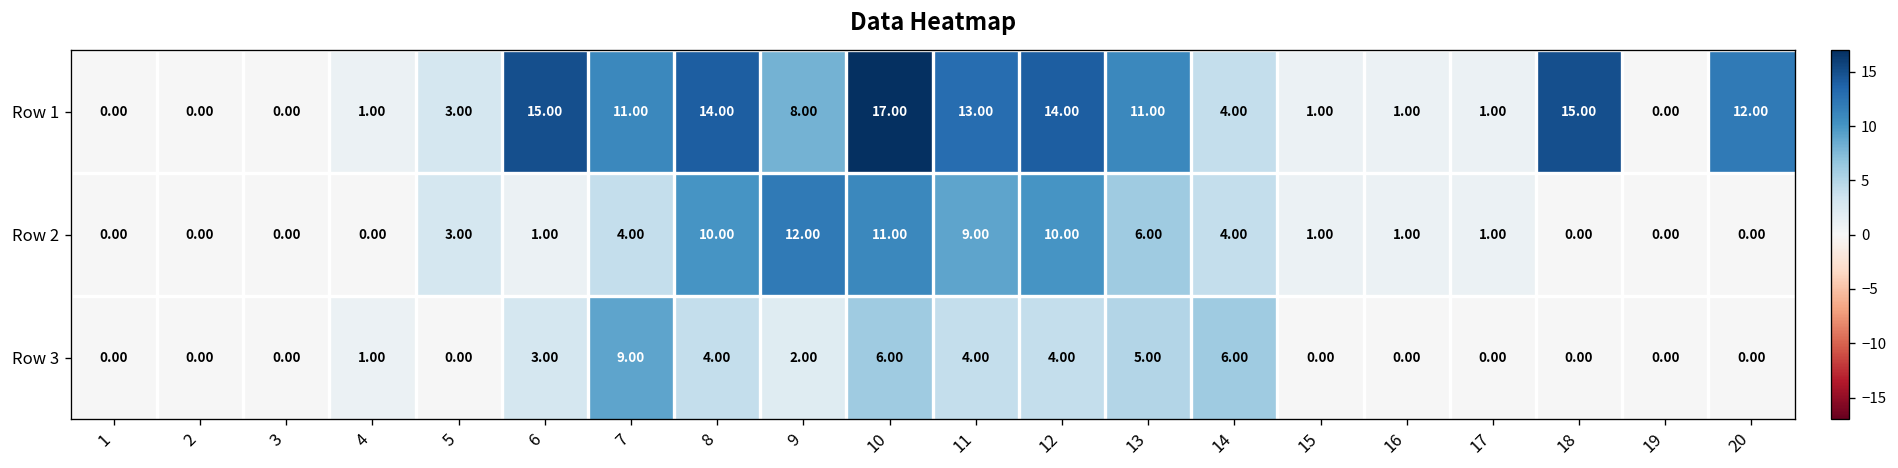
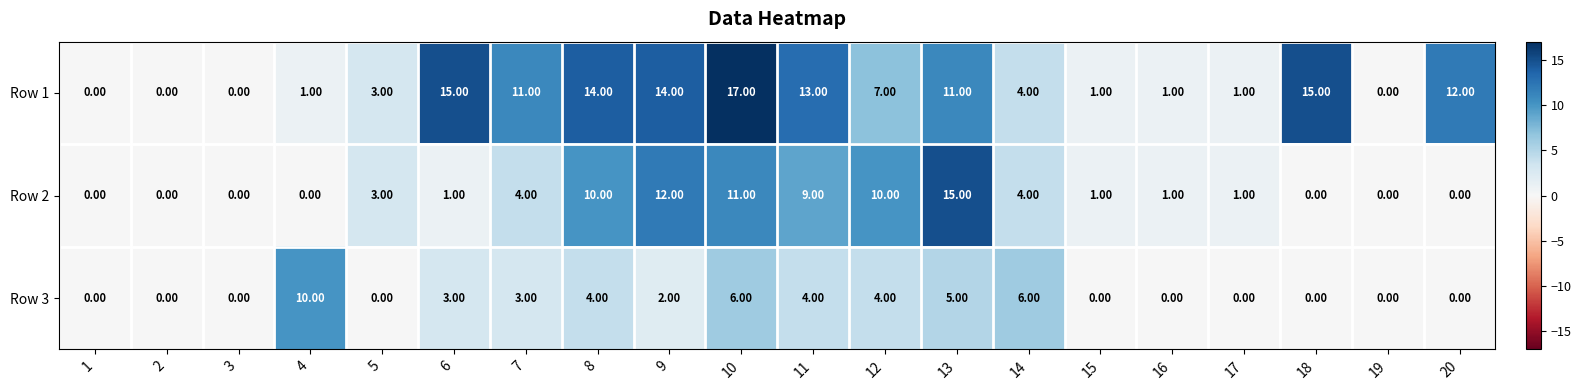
  {
    "Row 1": {
      "1": 0.00,
      "2": 0.00,
      "3": 0.00,
      "4": 1.00,
      "5": 3.00,
      "6": 15.00,
      "7": 11.00,
      "8": 14.00,
-     "9": 8.00,
+     "9": 14.00,
      "10": 17.00,
      "11": 13.00,
-     "12": 14.00,
+     "12": 7.00,
      "13": 11.00,
      "14": 4.00,
      "15": 1.00,
      "16": 1.00,
      "17": 1.00,
      "18": 15.00,
      "19": 0.00,
      "20": 12.00
    },
    "Row 2": {
      "1": 0.00,
      "2": 0.00,
      "3": 0.00,
      "4": 0.00,
      "5": 3.00,
      "6": 1.00,
      "7": 4.00,
      "8": 10.00,
      "9": 12.00,
      "10": 11.00,
      "11": 9.00,
      "12": 10.00,
-     "13": 6.00,
+     "13": 15.00,
      "14": 4.00,
      "15": 1.00,
      "16": 1.00,
      "17": 1.00,
      "18": 0.00,
      "19": 0.00,
      "20": 0.00
    },
    "Row 3": {
      "1": 0.00,
      "2": 0.00,
      "3": 0.00,
-     "4": 1.00,
+     "4": 10.00,
      "5": 0.00,
      "6": 3.00,
-     "7": 9.00,
+     "7": 3.00,
      "8": 4.00,
      "9": 2.00,
      "10": 6.00,
      "11": 4.00,
      "12": 4.00,
      "13": 5.00,
      "14": 6.00,
      "15": 0.00,
      "16": 0.00,
      "17": 0.00,
      "18": 0.00,
      "19": 0.00,
      "20": 0.00
    }
  }
